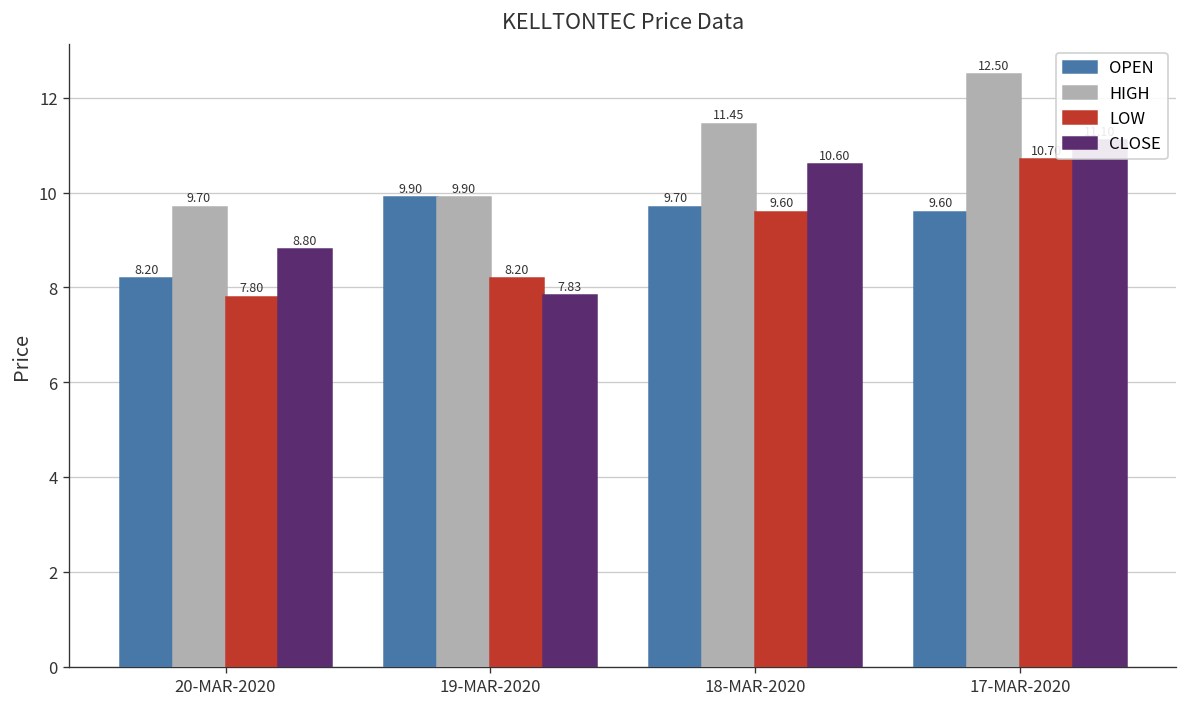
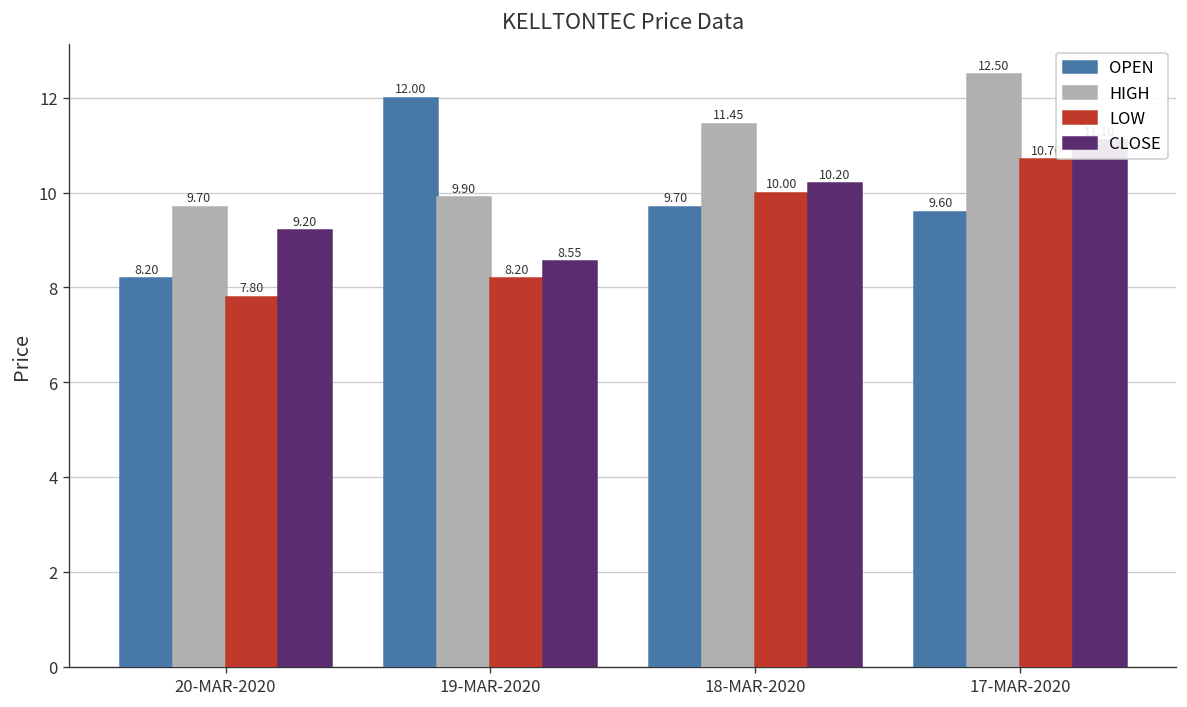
  {
    "OPEN": {
      "20-MAR-2020": 8.20,
-     "19-MAR-2020": 9.90,
+     "19-MAR-2020": 12.00,
      "18-MAR-2020": 9.70,
      "17-MAR-2020": 9.60
    },
    "HIGH": {
      "20-MAR-2020": 9.70,
      "19-MAR-2020": 9.90,
      "18-MAR-2020": 11.45,
      "17-MAR-2020": 12.50
    },
    "LOW": {
      "20-MAR-2020": 7.80,
      "19-MAR-2020": 8.20,
-     "18-MAR-2020": 9.60
+     "18-MAR-2020": 10.00
    },
    "CLOSE": {
-     "20-MAR-2020": 8.80,
-     "19-MAR-2020": 7.83,
-     "18-MAR-2020": 10.60
+     "20-MAR-2020": 9.20,
+     "19-MAR-2020": 8.55,
+     "18-MAR-2020": 10.20
    }
  }
